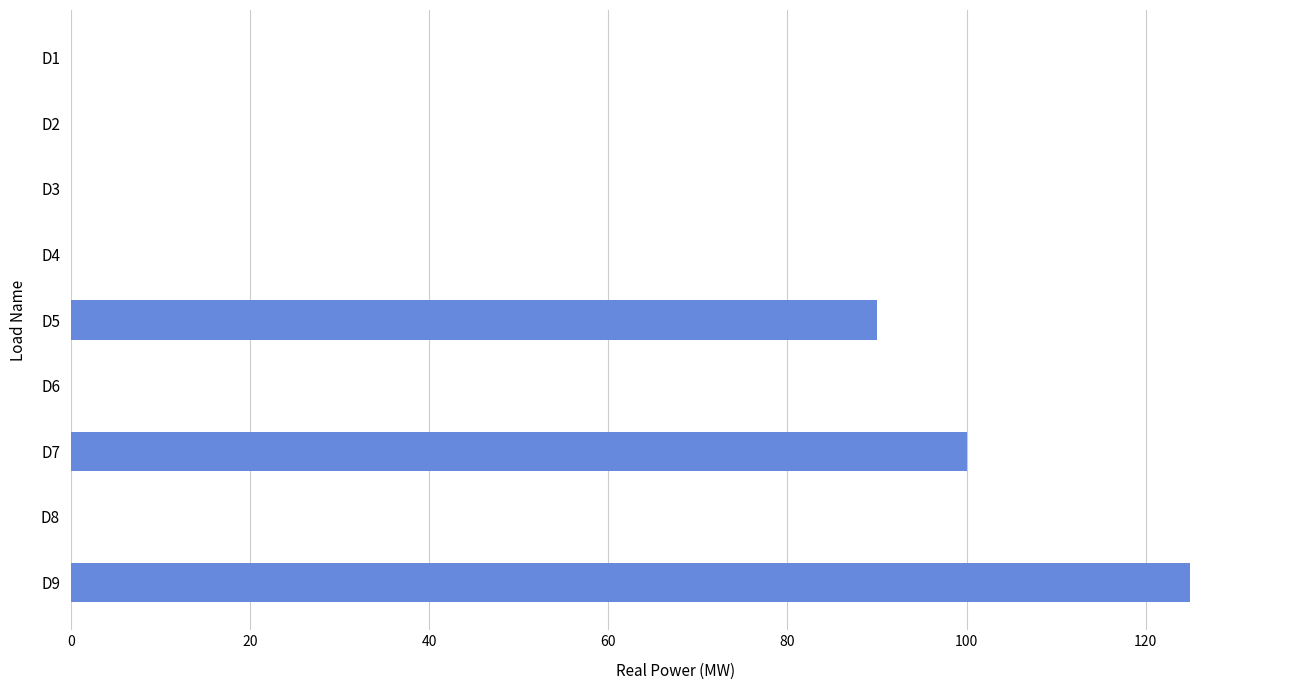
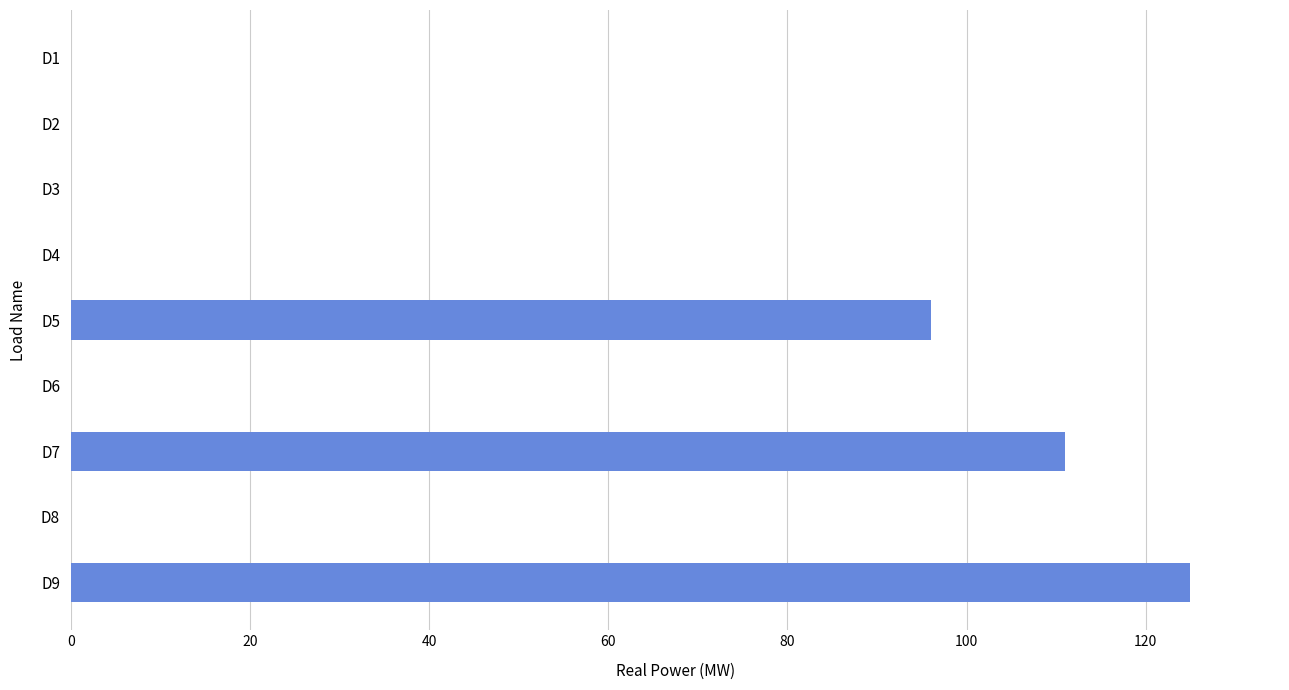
  {
    "D1": 0,
    "D2": 0,
    "D3": 0,
    "D4": 0,
-   "D5": 90,
+   "D5": 96,
    "D6": 0,
-   "D7": 100,
+   "D7": 111,
    "D8": 0,
    "D9": 125
  }
